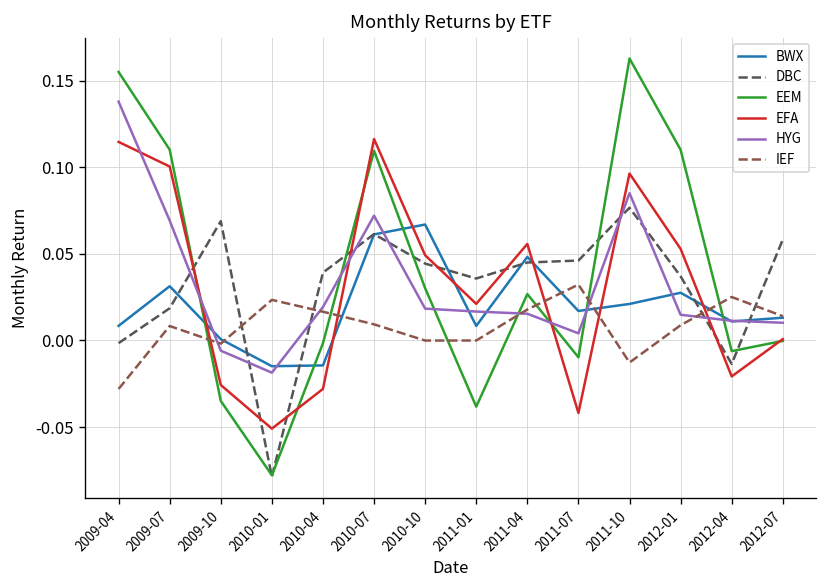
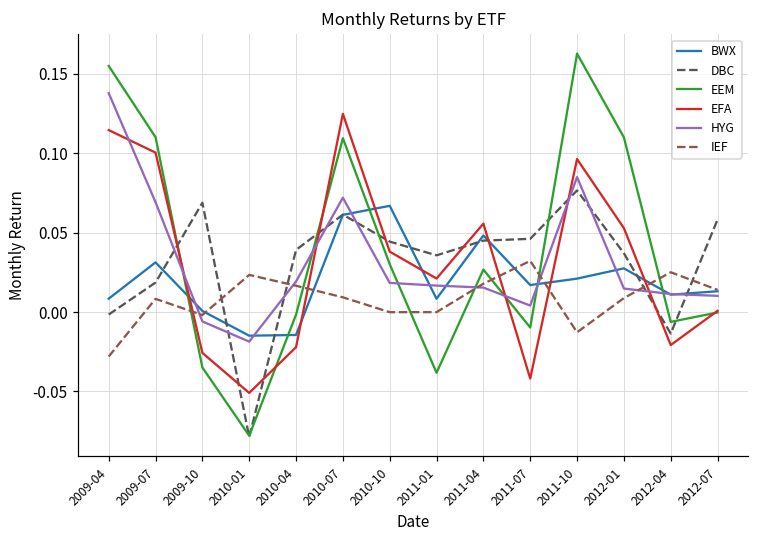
  {
    "BWX": {
      "2009-04": 0.008,
      "2009-07": 0.031,
      "2009-10": 0.001,
      "2010-01": -0.015,
      "2010-04": -0.014,
      "2010-10": 0.067,
      "2011-01": 0.008,
      "2011-04": 0.048,
      "2011-07": 0.017,
      "2011-10": 0.021,
      "2012-01": 0.028
    },
    "EEM": {
      "2009-04": 0.155,
      "2009-07": 0.110,
      "2009-10": -0.035,
      "2010-04": -0.002,
      "2010-07": 0.110,
      "2010-10": 0.030,
      "2011-01": -0.038,
      "2011-04": 0.027,
      "2011-07": -0.010,
      "2011-10": 0.163,
      "2012-01": 0.110,
      "2012-04": -0.006
    },
    "EFA": {
      "2009-04": 0.115,
      "2009-07": 0.100,
      "2009-10": -0.026,
      "2010-01": -0.051,
-     "2010-04": -0.028,
-     "2010-07": 0.116,
-     "2010-10": 0.049,
+     "2010-04": -0.022,
+     "2010-07": 0.125,
+     "2010-10": 0.038,
      "2011-01": 0.021,
      "2011-04": 0.056,
      "2011-07": -0.042,
      "2011-10": 0.096,
      "2012-01": 0.053,
      "2012-04": -0.021
    },
    "HYG": {
      "2009-04": 0.138,
      "2009-07": 0.069,
      "2009-10": -0.006,
      "2010-01": -0.019,
      "2010-04": 0.019,
      "2010-07": 0.072,
      "2010-10": 0.018,
      "2011-01": 0.017,
      "2011-04": 0.015,
      "2011-07": 0.004,
      "2011-10": 0.085,
      "2012-01": 0.015,
      "2012-07": 0.010
    }
  }
